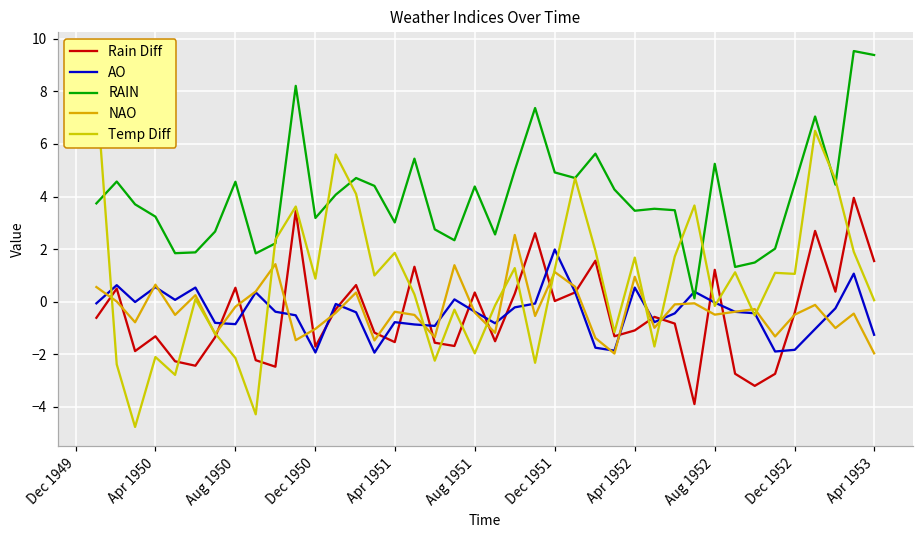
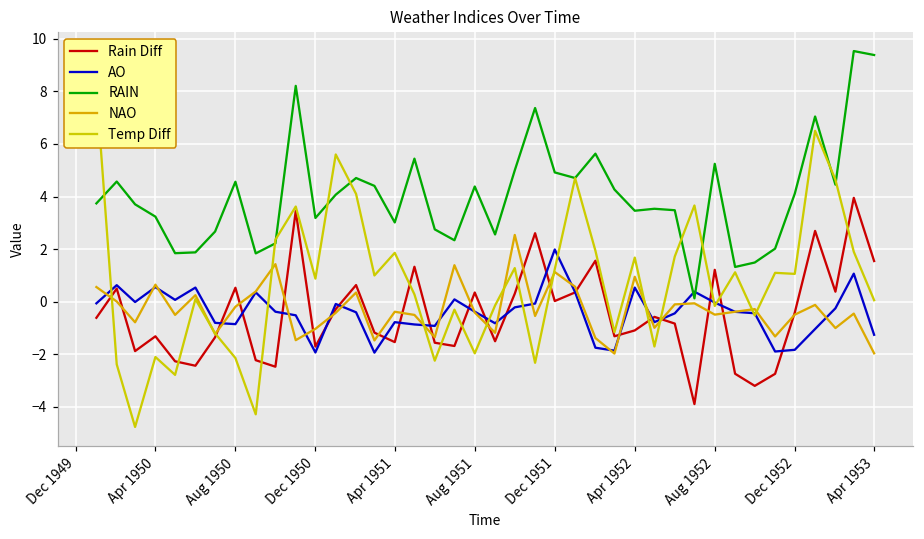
  {
    "Rain Diff": {
      "Apr 1950": -1.3,
      "Aug 1950": 0.5,
      "Dec 1950": -1.7,
      "Apr 1951": -1.5,
      "Aug 1951": 0.4,
      "Dec 1951": 0.0,
      "Apr 1952": -1.1,
      "Aug 1952": 1.2,
      "Apr 1953": 1.5
    },
    "AO": {
      "Aug 1950": -0.9,
      "Dec 1950": -1.9,
      "Apr 1951": -0.8,
      "Dec 1951": 2.0,
      "Apr 1952": 0.5,
      "Aug 1952": 0.0,
      "Dec 1952": -1.8,
      "Apr 1953": -1.3
    },
    "RAIN": {
      "Apr 1950": 3.2,
      "Aug 1950": 4.6,
      "Dec 1950": 3.2,
      "Apr 1951": 3.0,
      "Aug 1951": 4.4,
      "Dec 1951": 4.9,
      "Apr 1952": 3.5,
      "Aug 1952": 5.2,
-     "Dec 1952": 4.5,
+     "Dec 1952": 4.1,
      "Apr 1953": 9.4
    }
  }
